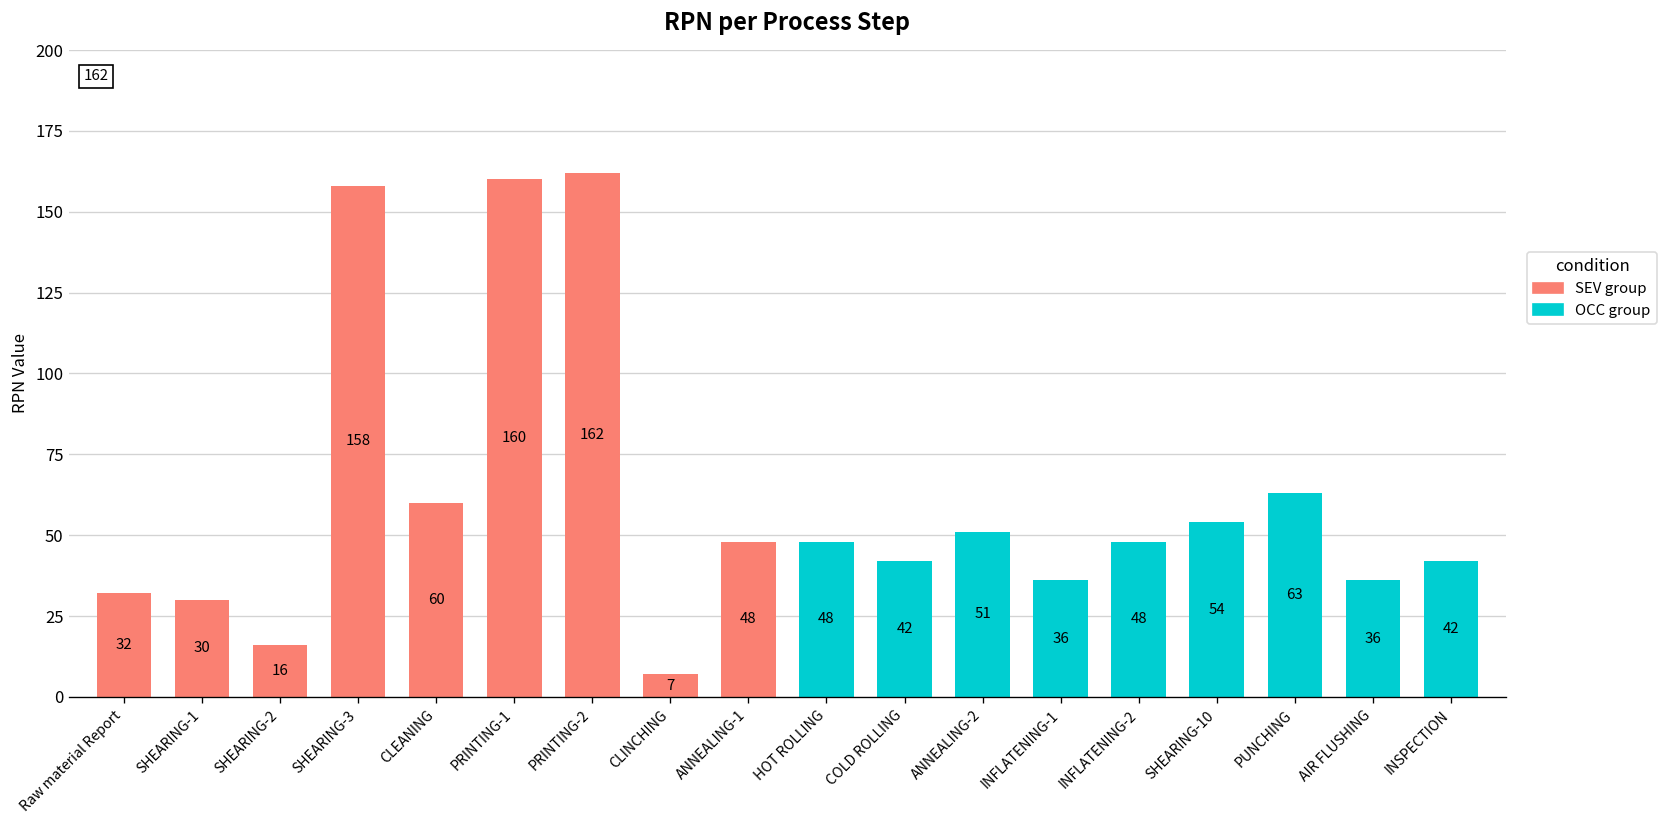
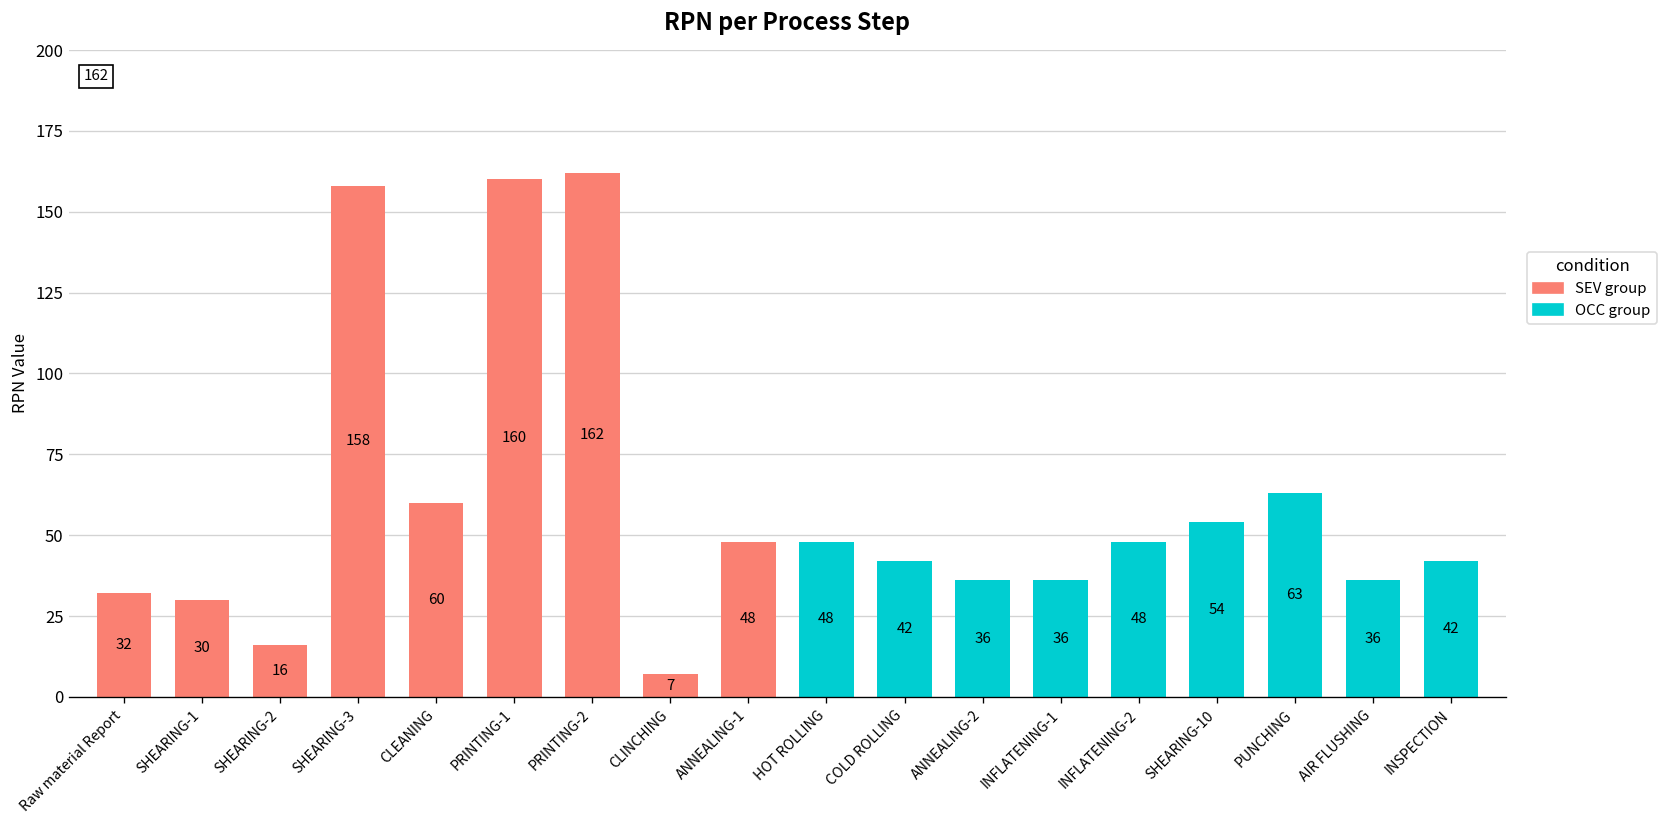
  {
    "SEV group": {
      "Raw material Report": 32,
      "SHEARING-1": 30,
      "SHEARING-2": 16,
      "SHEARING-3": 158,
      "CLEANING": 60,
      "PRINTING-1": 160,
      "PRINTING-2": 162,
      "CLINCHING": 7,
      "ANNEALING-1": 48
    },
    "OCC group": {
      "HOT ROLLING": 48,
      "COLD ROLLING": 42,
-     "ANNEALING-2": 51,
+     "ANNEALING-2": 36,
      "INFLATENING-1": 36,
      "INFLATENING-2": 48,
      "SHEARING-10": 54,
      "PUNCHING": 63,
      "AIR FLUSHING": 36,
      "INSPECTION": 42
    }
  }
